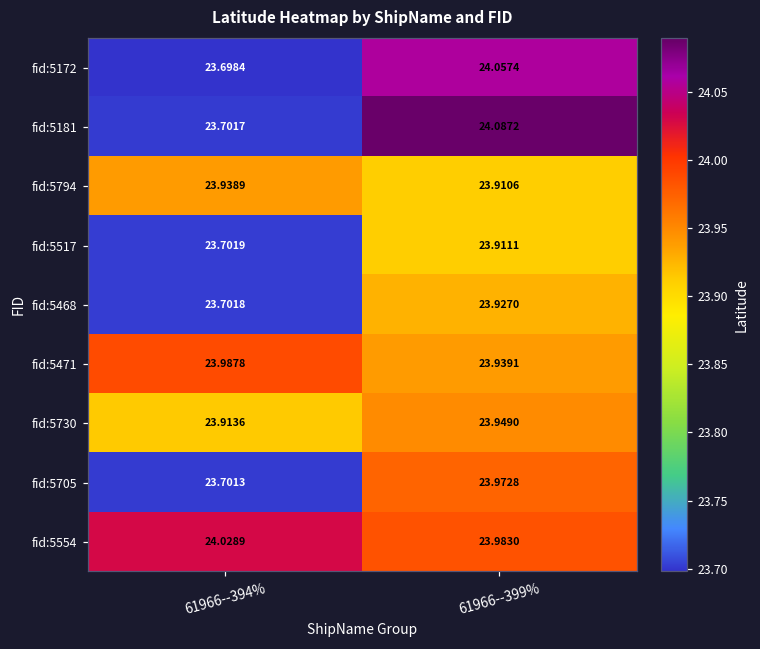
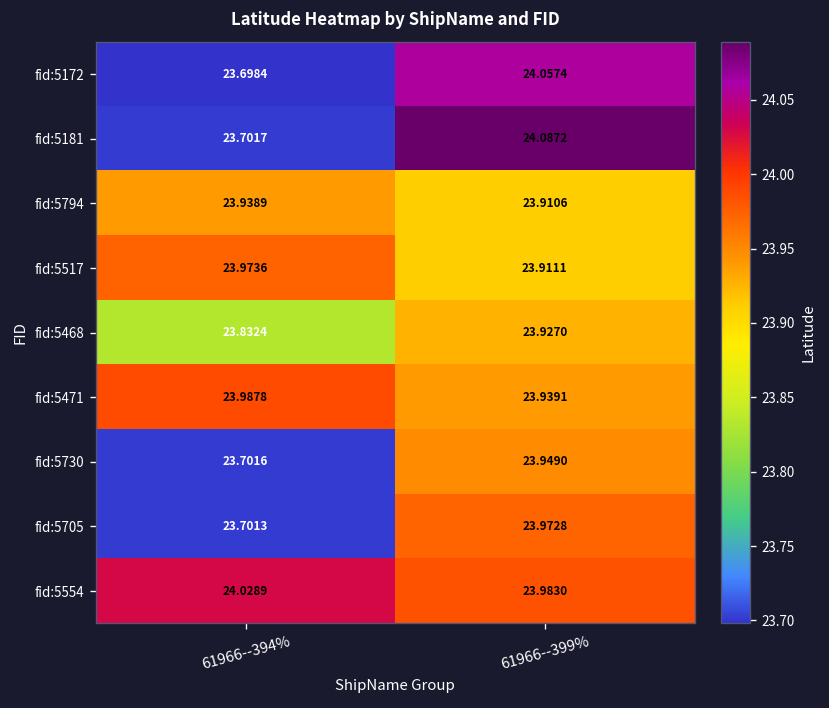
  {
    "fid:5172": {
      "61966--394%": 23.6984,
      "61966--399%": 24.0574
    },
    "fid:5181": {
      "61966--394%": 23.7017,
      "61966--399%": 24.0872
    },
    "fid:5794": {
      "61966--394%": 23.9389,
      "61966--399%": 23.9106
    },
    "fid:5517": {
-     "61966--394%": 23.7019,
+     "61966--394%": 23.9736,
      "61966--399%": 23.9111
    },
    "fid:5468": {
-     "61966--394%": 23.7018,
+     "61966--394%": 23.8324,
      "61966--399%": 23.9270
    },
    "fid:5471": {
      "61966--394%": 23.9878,
      "61966--399%": 23.9391
    },
    "fid:5730": {
-     "61966--394%": 23.9136,
+     "61966--394%": 23.7016,
      "61966--399%": 23.9490
    },
    "fid:5705": {
      "61966--394%": 23.7013,
      "61966--399%": 23.9728
    },
    "fid:5554": {
      "61966--394%": 24.0289,
      "61966--399%": 23.9830
    }
  }
